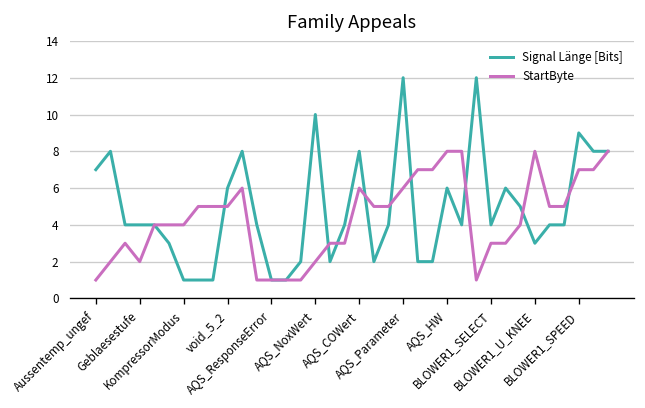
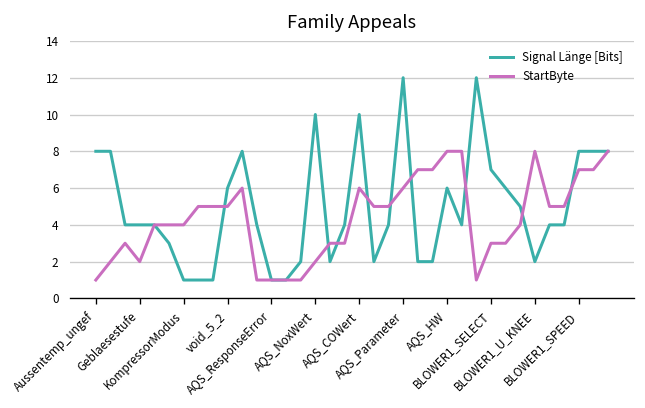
  {
    "Signal Länge [Bits]": {
-     "Aussentemp_ungef": 7,
+     "Aussentemp_ungef": 8,
      "Geblaesestufe": 4,
      "KompressorModus": 1,
      "void_5_2": 6,
      "AQS_NoxWert": 10,
-     "AQS_COWert": 8,
+     "AQS_COWert": 10,
      "AQS_Parameter": 12,
      "AQS_HW": 6,
-     "BLOWER1_SELECT": 4,
-     "BLOWER1_U_KNEE": 3,
-     "BLOWER1_SPEED": 9
+     "BLOWER1_SELECT": 7,
+     "BLOWER1_U_KNEE": 2,
+     "BLOWER1_SPEED": 8
    },
    "StartByte": {
      "Aussentemp_ungef": 1,
      "Geblaesestufe": 2,
      "KompressorModus": 4,
      "void_5_2": 5,
      "AQS_NoxWert": 2,
      "AQS_COWert": 6,
      "AQS_Parameter": 6,
      "AQS_HW": 8,
      "BLOWER1_SELECT": 3,
      "BLOWER1_U_KNEE": 8,
      "BLOWER1_SPEED": 7
    }
  }
